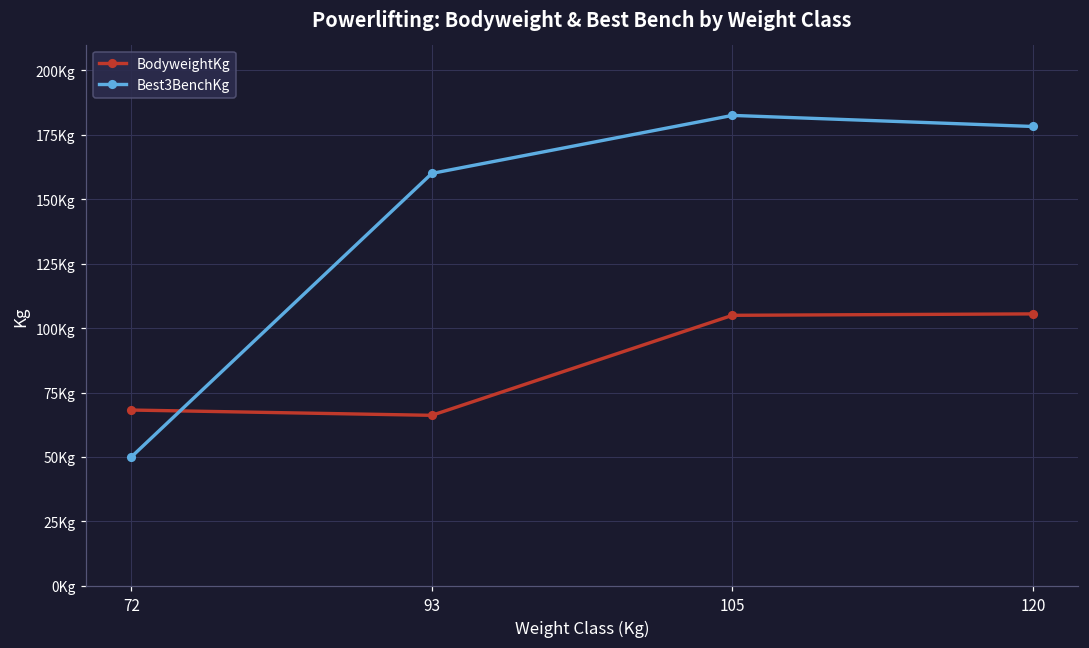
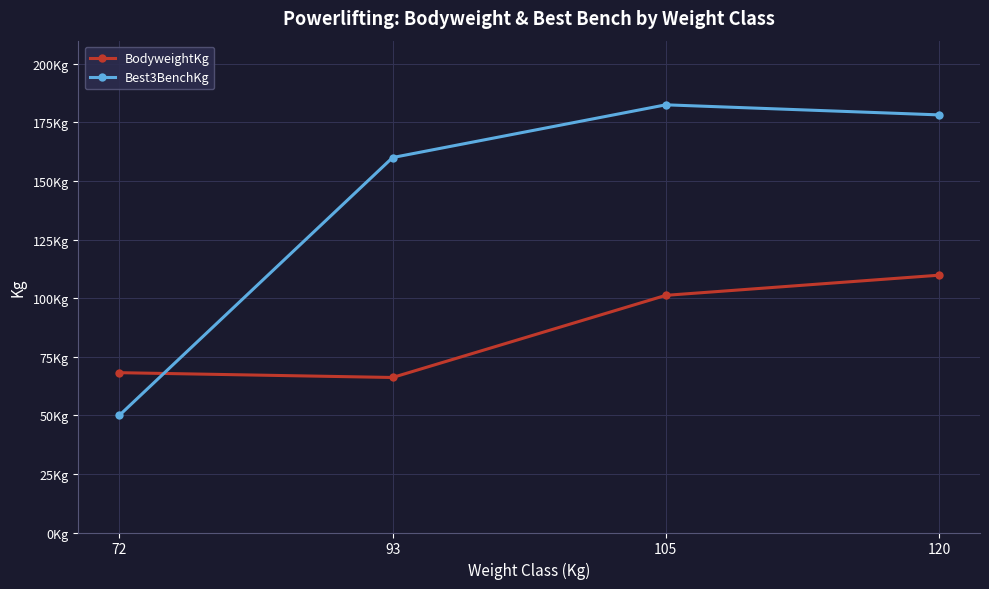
  {
    "BodyweightKg": {
      "72": "68Kg",
      "93": "66Kg",
-     "105": "105Kg",
-     "120": "106Kg"
+     "105": "101Kg",
+     "120": "110Kg"
    },
    "Best3BenchKg": {
      "72": "50Kg",
      "93": "160Kg",
      "105": "183Kg",
      "120": "178Kg"
    }
  }
